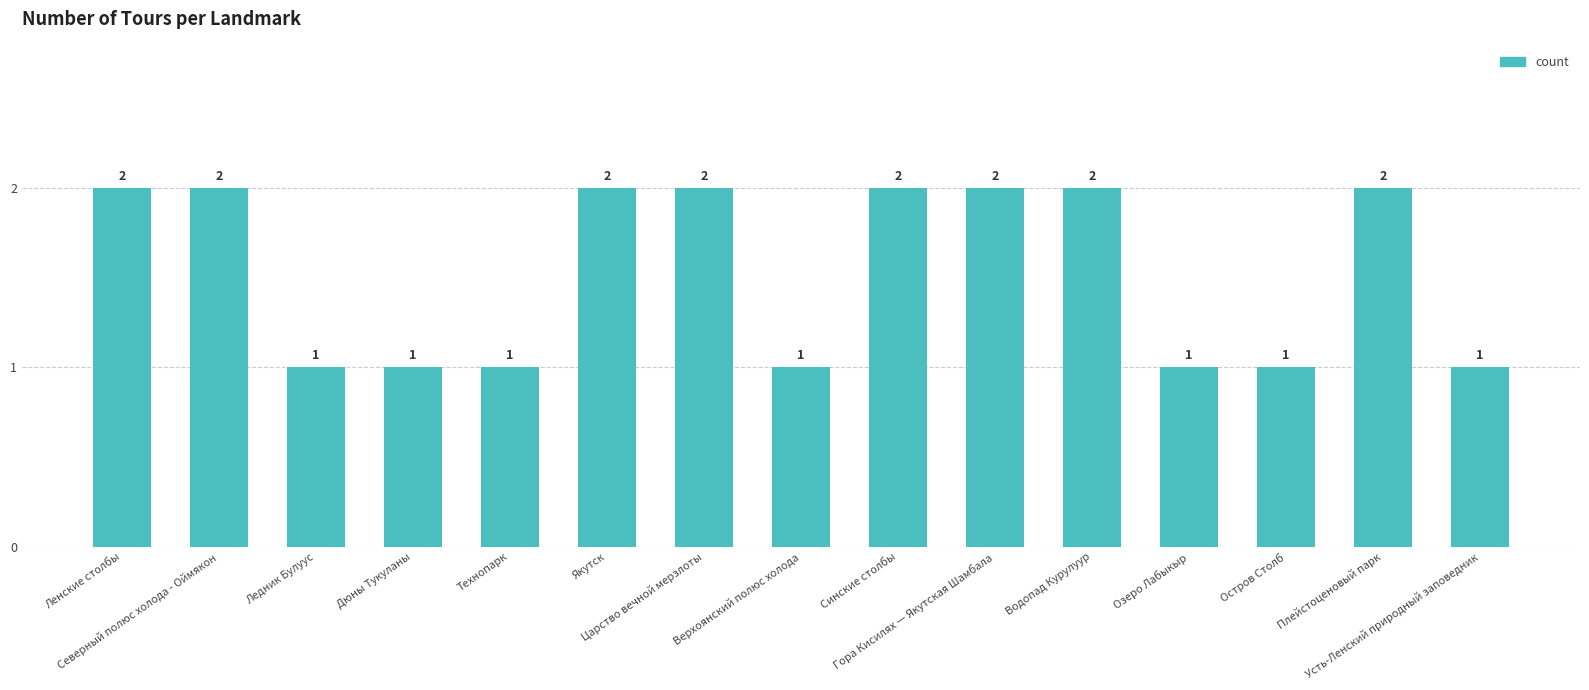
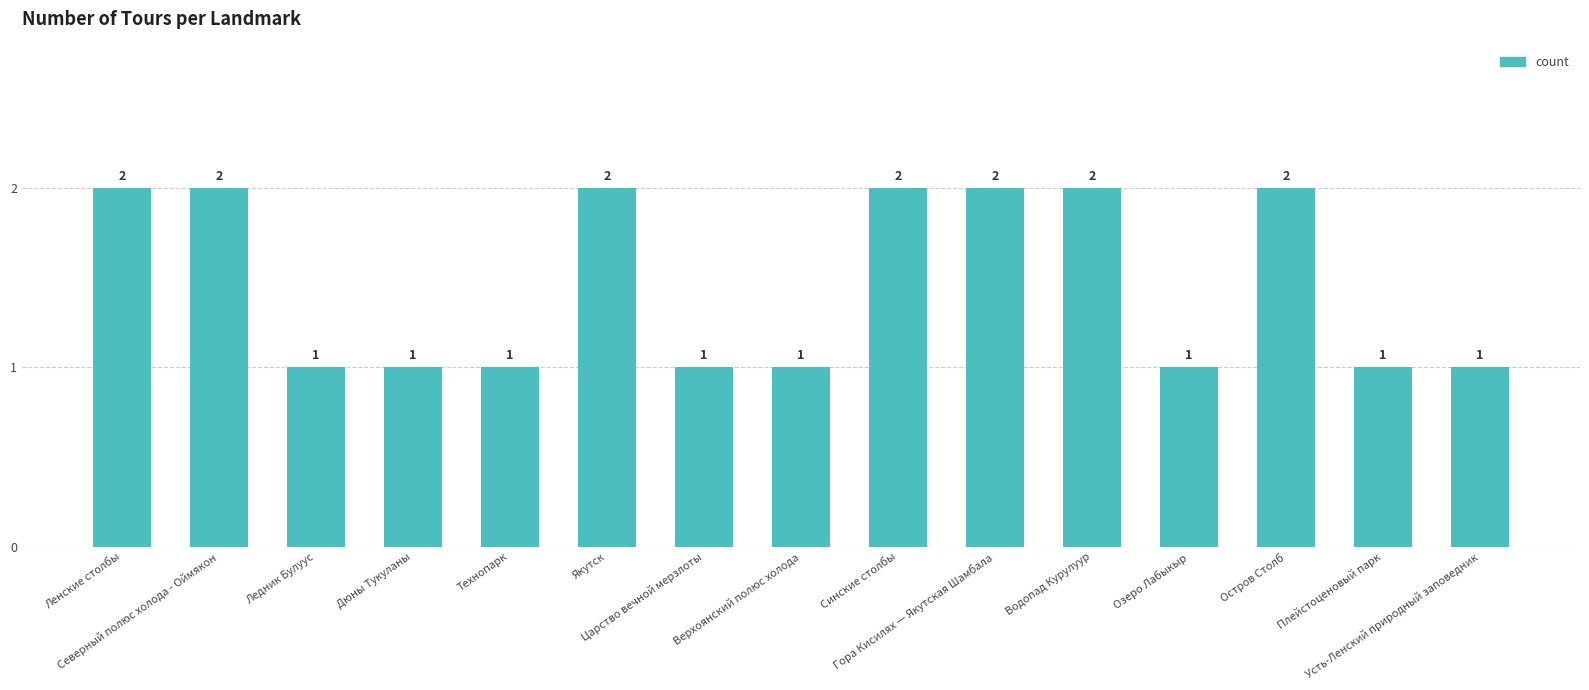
  {
    "Ленские столбы": 2,
    "Северный полюс холода - Оймякон": 2,
    "Ледник Булуус": 1,
    "Дюны Тукуланы": 1,
    "Технопарк": 1,
    "Якутск": 2,
-   "Царство вечной мерзлоты": 2,
+   "Царство вечной мерзлоты": 1,
    "Верхоянский полюс холода": 1,
    "Синские столбы": 2,
    "Гора Кисилях — Якутская Шамбала": 2,
    "Водопад Курулуур": 2,
    "Озеро Лабыкыр": 1,
-   "Остров Столб": 1,
-   "Плейстоценовый парк": 2,
+   "Остров Столб": 2,
+   "Плейстоценовый парк": 1,
    "Усть-Ленский природный заповедник": 1
  }
